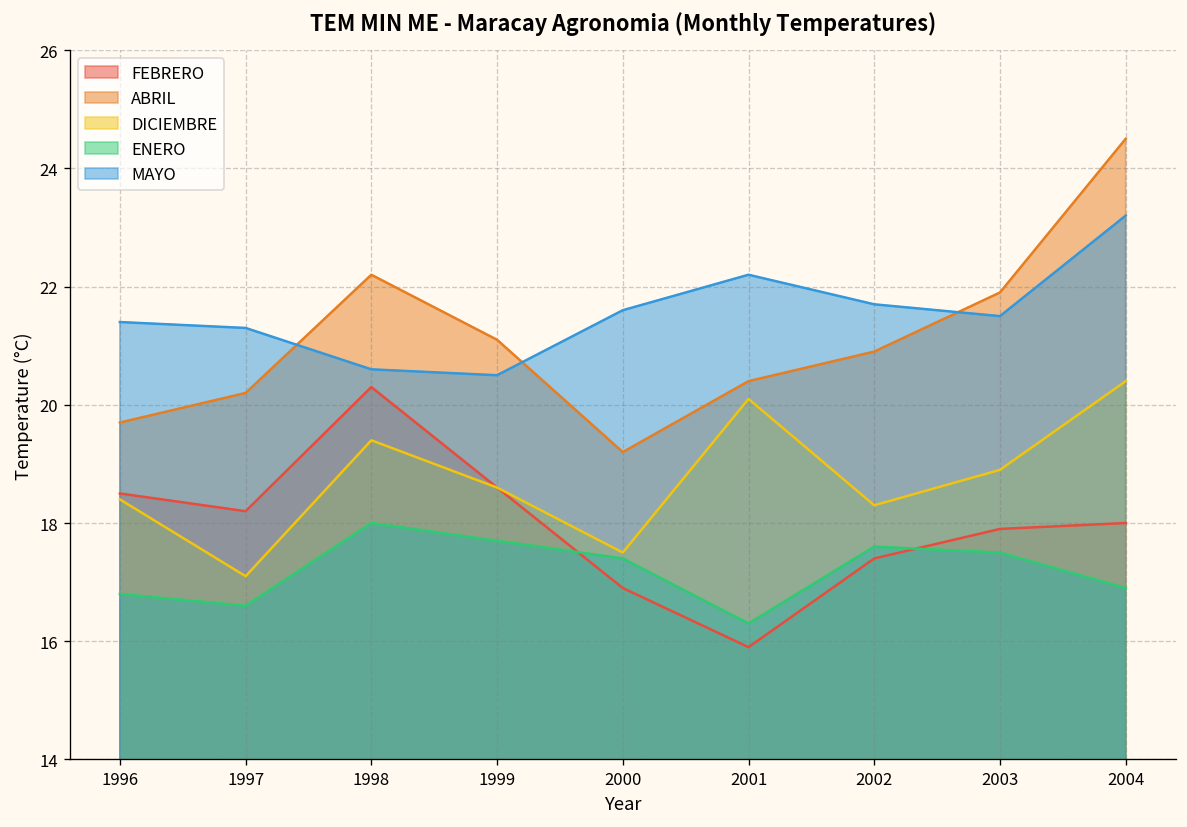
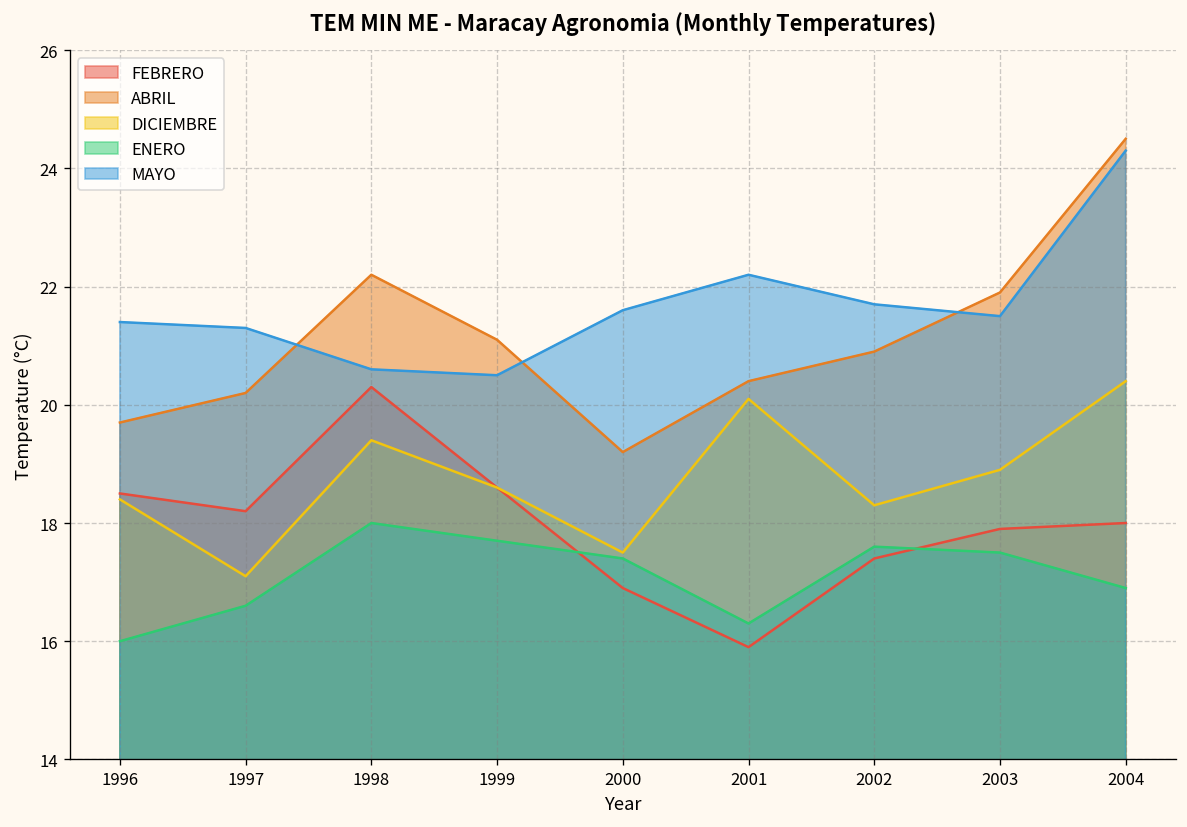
  {
    "ENERO": {
-     "1996": 16.8,
+     "1996": 16.0,
      "1997": 16.6,
      "1998": 18.0,
      "1999": 17.7,
      "2000": 17.4,
      "2001": 16.3,
      "2002": 17.6,
      "2003": 17.5,
      "2004": 16.9
    },
    "MAYO": {
      "1996": 21.4,
      "1997": 21.3,
      "1998": 20.6,
      "1999": 20.5,
      "2000": 21.6,
      "2001": 22.2,
      "2002": 21.7,
      "2003": 21.5,
-     "2004": 23.2
+     "2004": 24.3
    }
  }
